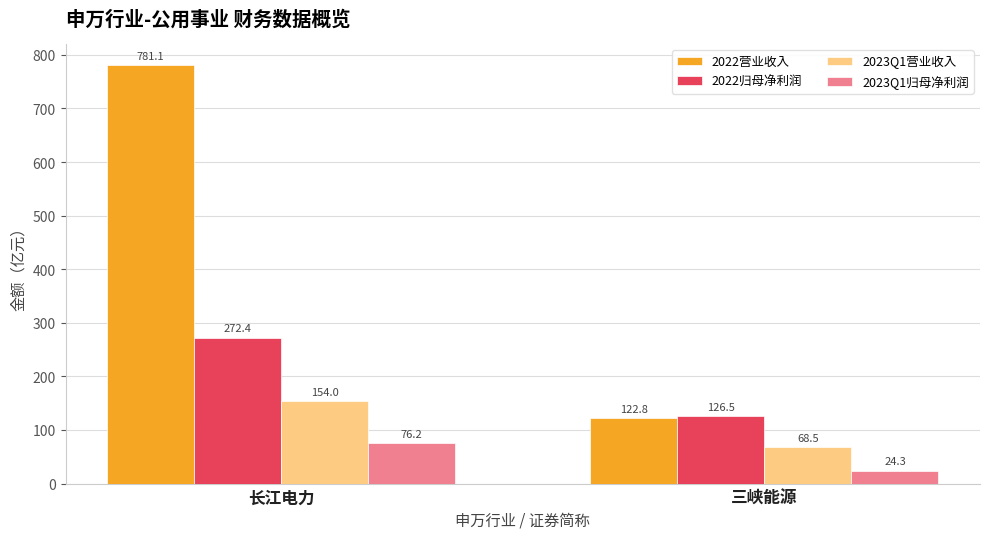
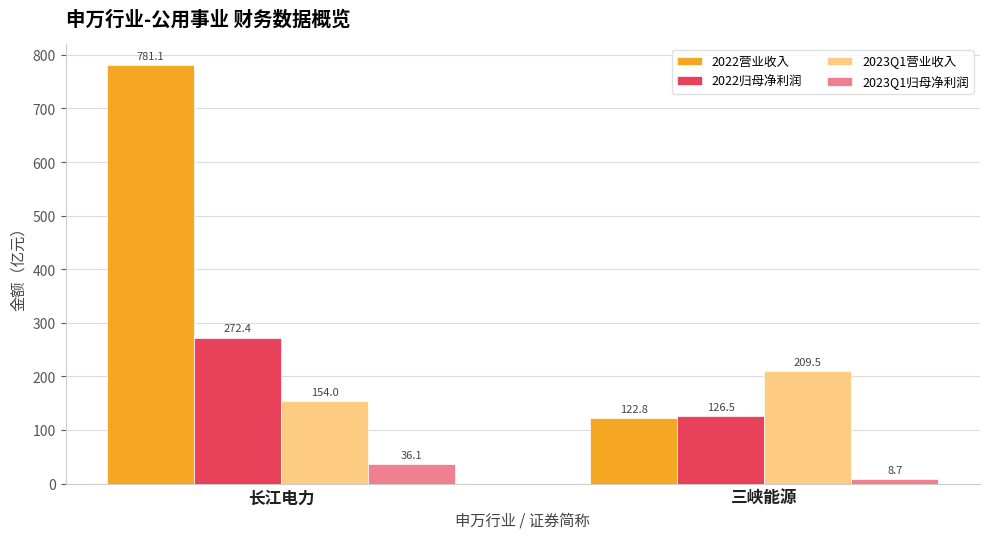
  {
    "2022营业收入": {
      "长江电力": 781.1,
      "三峡能源": 122.8
    },
    "2022归母净利润": {
      "长江电力": 272.4,
      "三峡能源": 126.5
    },
    "2023Q1营业收入": {
      "长江电力": 154.0,
-     "三峡能源": 68.5
+     "三峡能源": 209.5
    },
    "2023Q1归母净利润": {
-     "长江电力": 76.2,
-     "三峡能源": 24.3
+     "长江电力": 36.1,
+     "三峡能源": 8.7
    }
  }
